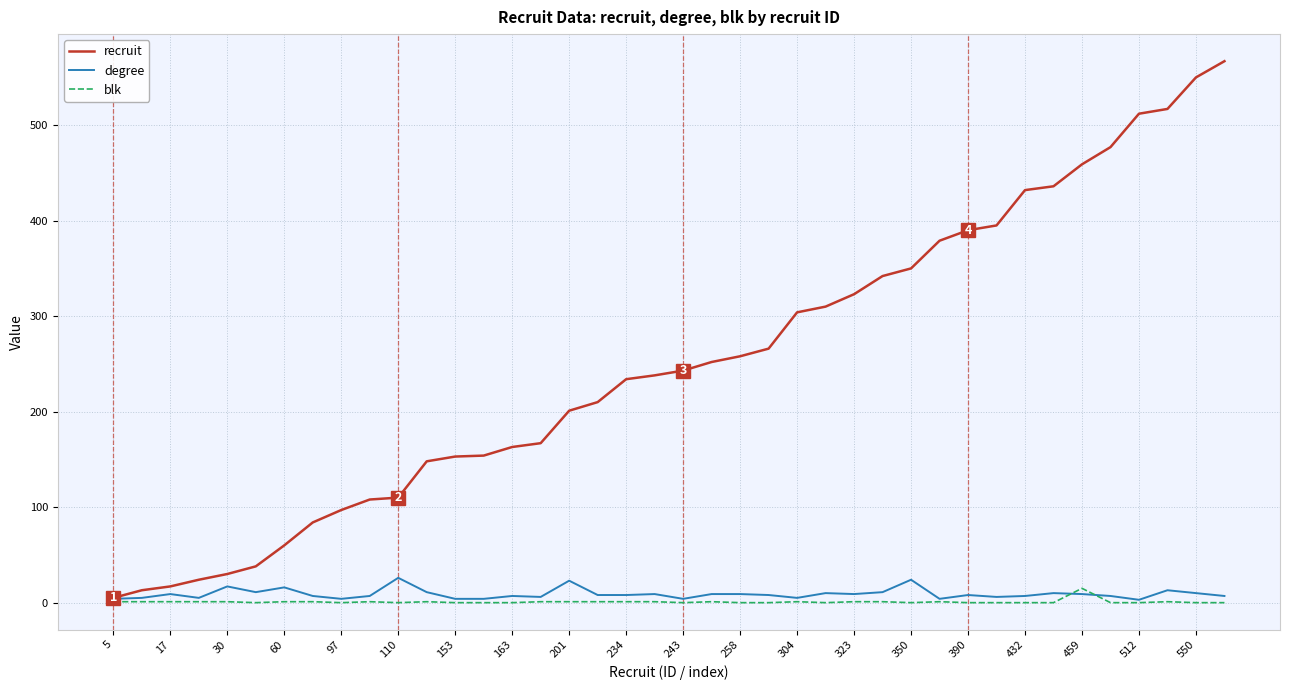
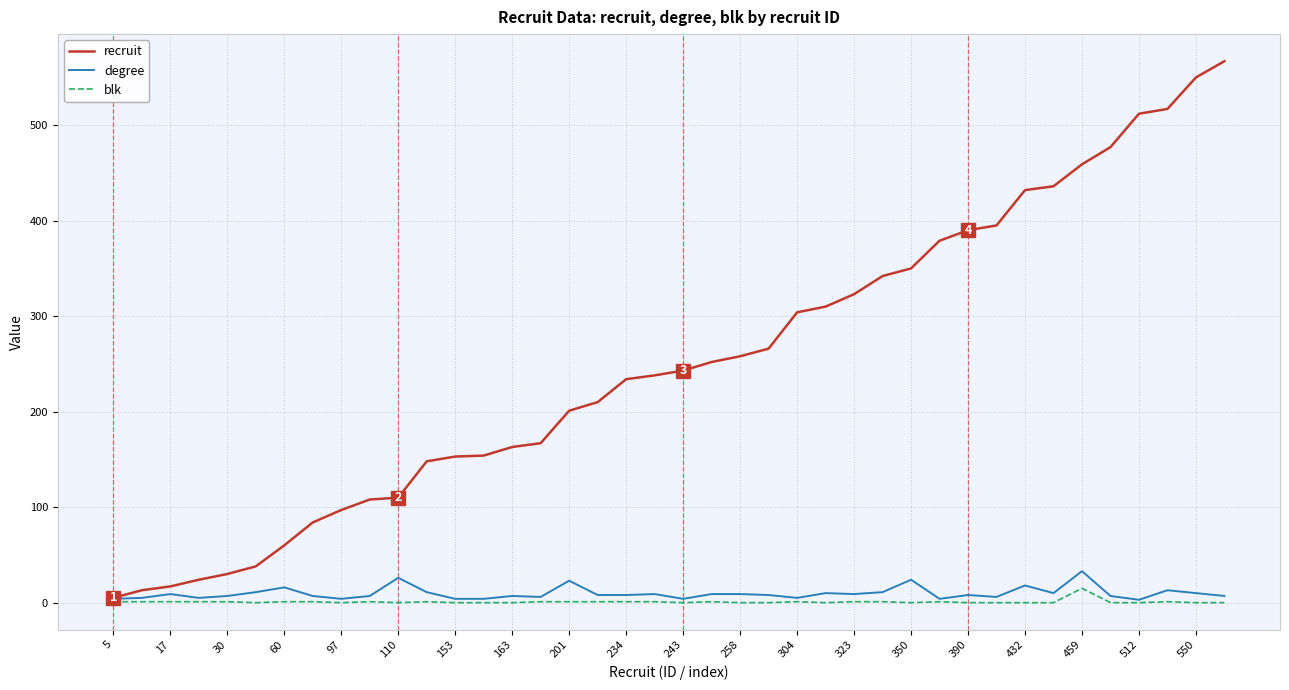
  {
    "degree": {
      "17": 10,
-     "30": 20,
+     "30": 10,
      "60": 20,
      "97": 0,
      "110": 30,
      "153": 0,
      "163": 10,
      "201": 20,
      "234": 10,
      "243": 0,
      "258": 10,
      "304": 10,
      "323": 10,
      "350": 20,
      "390": 10,
-     "432": 10,
-     "459": 10,
+     "432": 20,
+     "459": 30,
      "512": 0,
      "550": 10
    },
    "blk": {
      "17": 0,
      "30": 0,
      "60": 0,
      "97": 0,
      "110": 0,
      "153": 0,
      "163": 0,
      "201": 0,
      "234": 0,
      "243": 0,
      "258": 0,
      "304": 0,
      "323": 0,
      "350": 0,
      "390": 0,
      "432": 0,
      "459": 20,
      "512": 0,
      "550": 0
    }
  }
